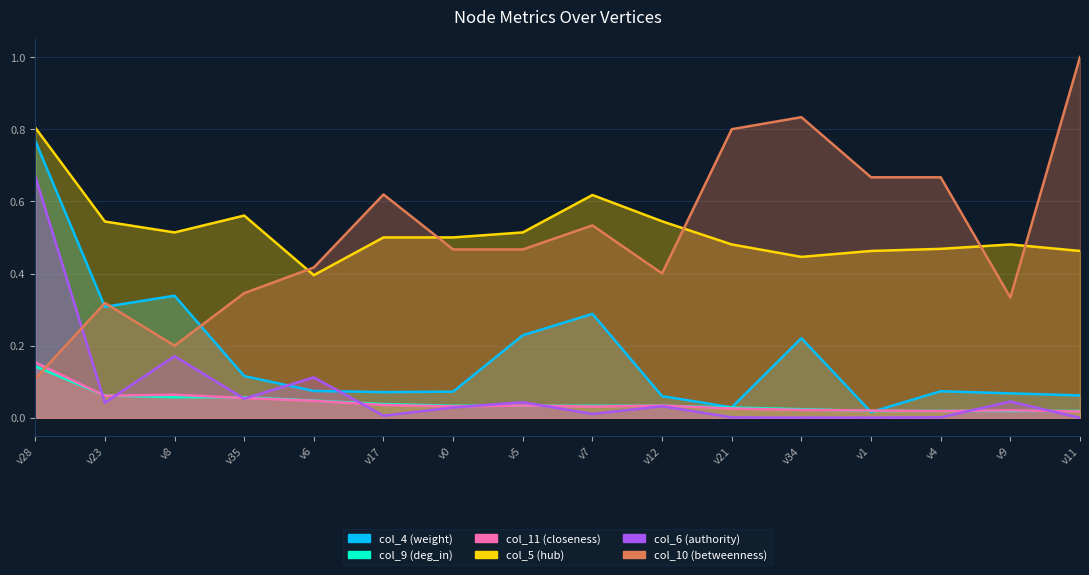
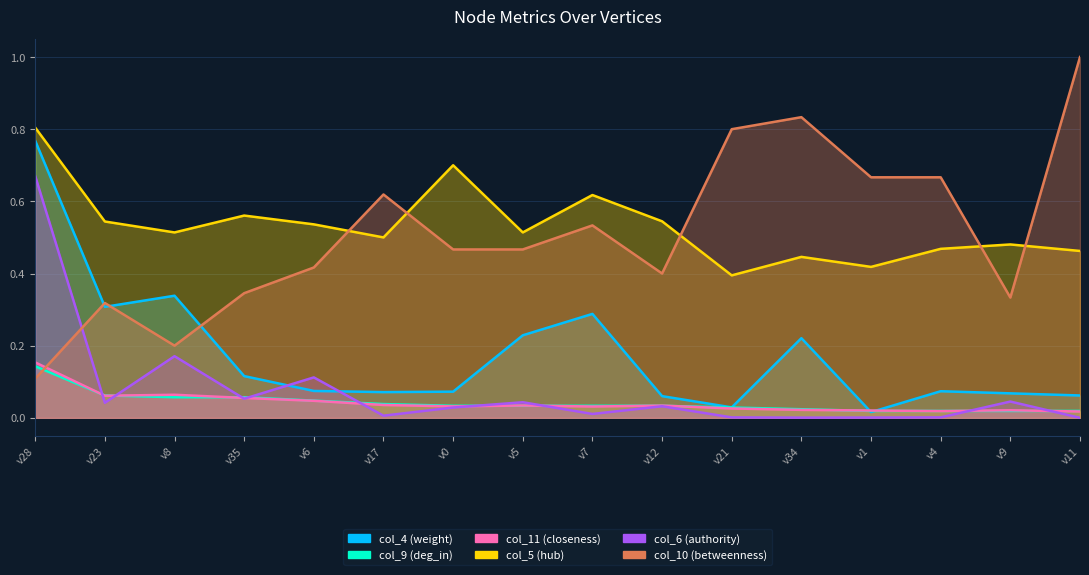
  {
    "col_5 (hub)": {
      "v28": 0.80,
      "v23": 0.54,
      "v8": 0.51,
      "v35": 0.56,
-     "v6": 0.40,
+     "v6": 0.54,
      "v17": 0.50,
-     "v0": 0.5,
+     "v0": 0.7,
      "v5": 0.51,
      "v7": 0.62,
      "v12": 0.54,
-     "v21": 0.48,
+     "v21": 0.39,
      "v34": 0.45,
-     "v1": 0.46,
+     "v1": 0.42,
      "v4": 0.47,
      "v9": 0.48,
      "v11": 0.46
    }
  }
